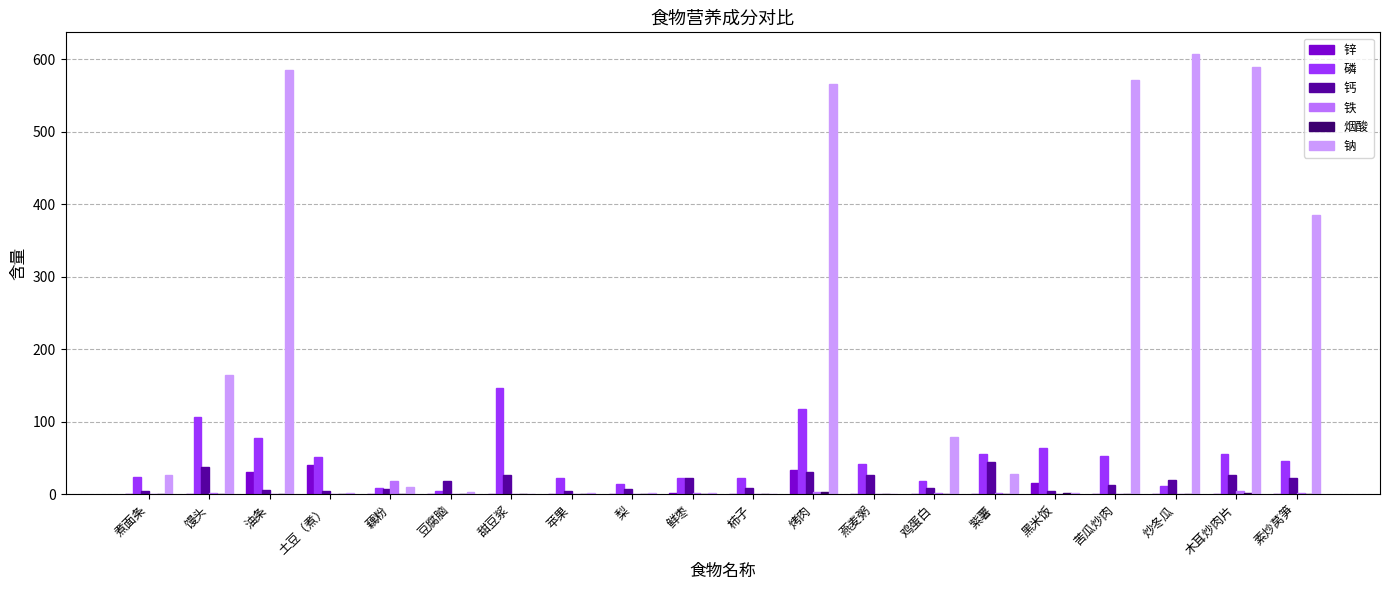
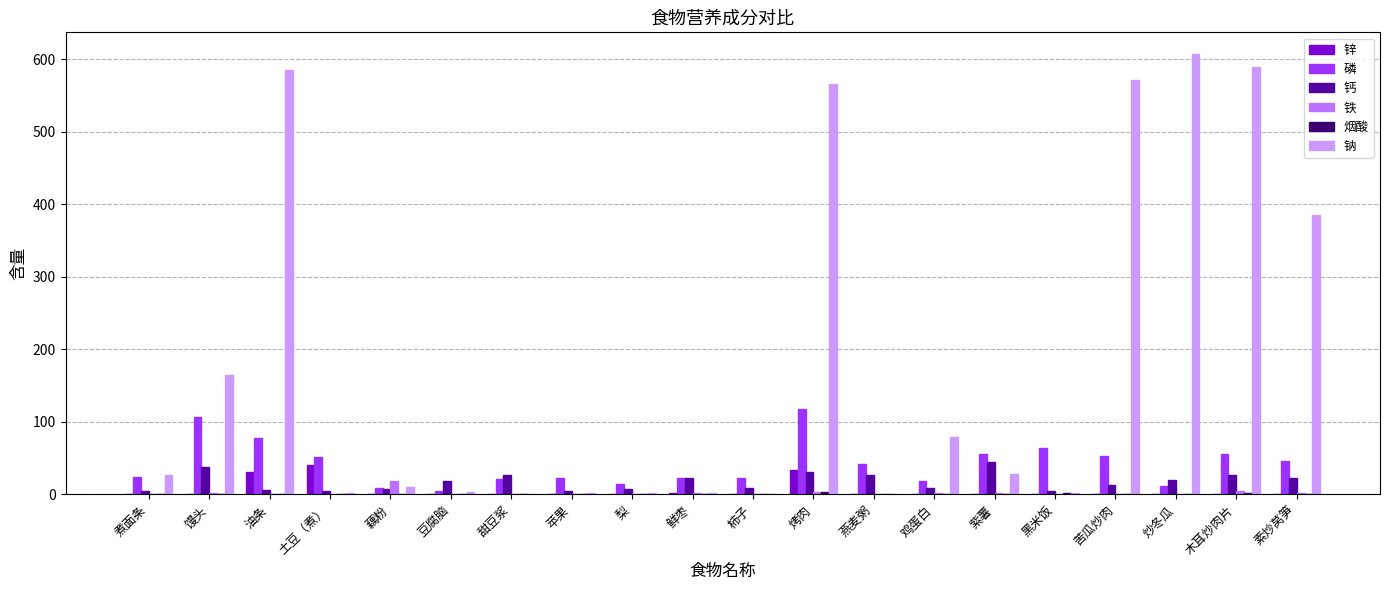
  {
    "锌": {
      "油条": 30,
      "土豆（煮）": 40,
      "烤肉": 30,
      "鸡蛋白": 0,
-     "黑米饭": 20
+     "黑米饭": 0
    },
    "磷": {
      "煮面条": 20,
      "馒头": 110,
      "油条": 80,
      "土豆（煮）": 50,
      "藕粉": 10,
      "豆腐脑": 10,
-     "甜豆浆": 150,
+     "甜豆浆": 20,
      "苹果": 20,
      "梨": 10,
      "鲜枣": 20,
      "柿子": 20,
      "烤肉": 120,
      "燕麦粥": 40,
      "鸡蛋白": 20,
      "紫薯": 60,
      "黑米饭": 60,
      "苦瓜炒肉": 50,
      "炒冬瓜": 10,
      "木耳炒肉片": 60,
      "素炒莴笋": 50
    }
  }
